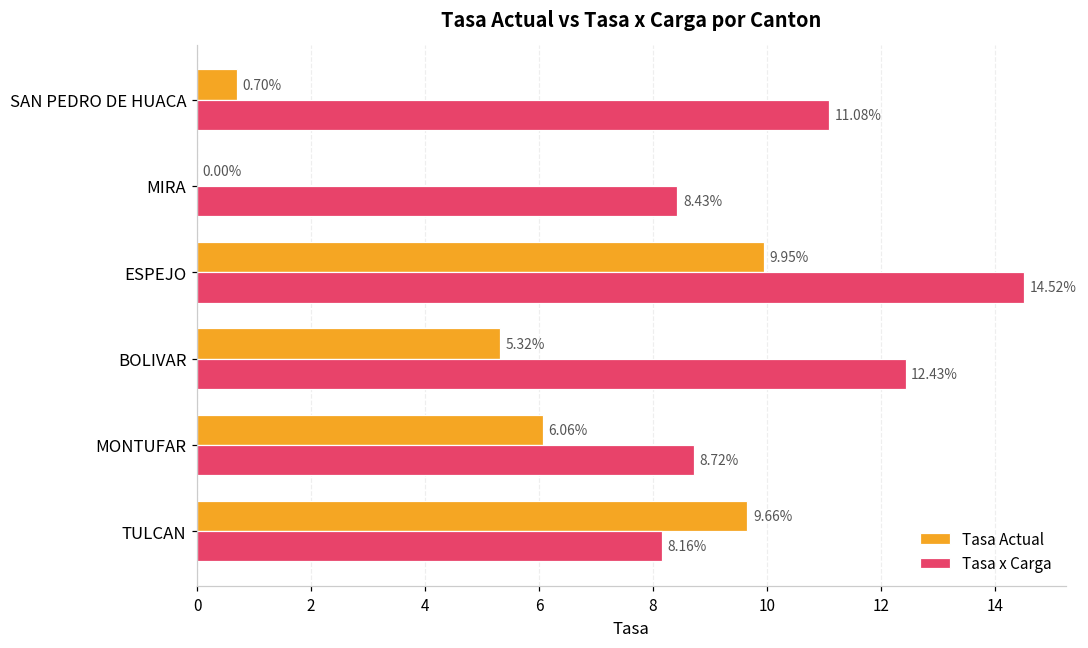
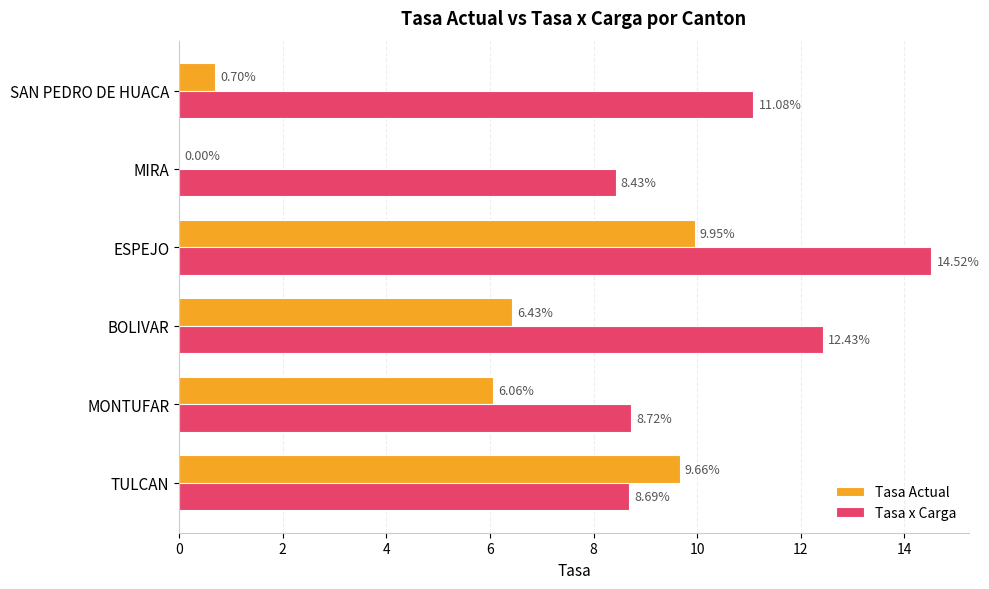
  {
    "Tasa Actual": {
      "SAN PEDRO DE HUACA": "0.70%",
      "MIRA": "0.00%",
      "ESPEJO": "9.95%",
-     "BOLIVAR": "5.32%",
+     "BOLIVAR": "6.43%",
      "MONTUFAR": "6.06%",
      "TULCAN": "9.66%"
    },
    "Tasa x Carga": {
      "SAN PEDRO DE HUACA": "11.08%",
      "MIRA": "8.43%",
      "ESPEJO": "14.52%",
      "BOLIVAR": "12.43%",
      "MONTUFAR": "8.72%",
-     "TULCAN": "8.16%"
+     "TULCAN": "8.69%"
    }
  }
